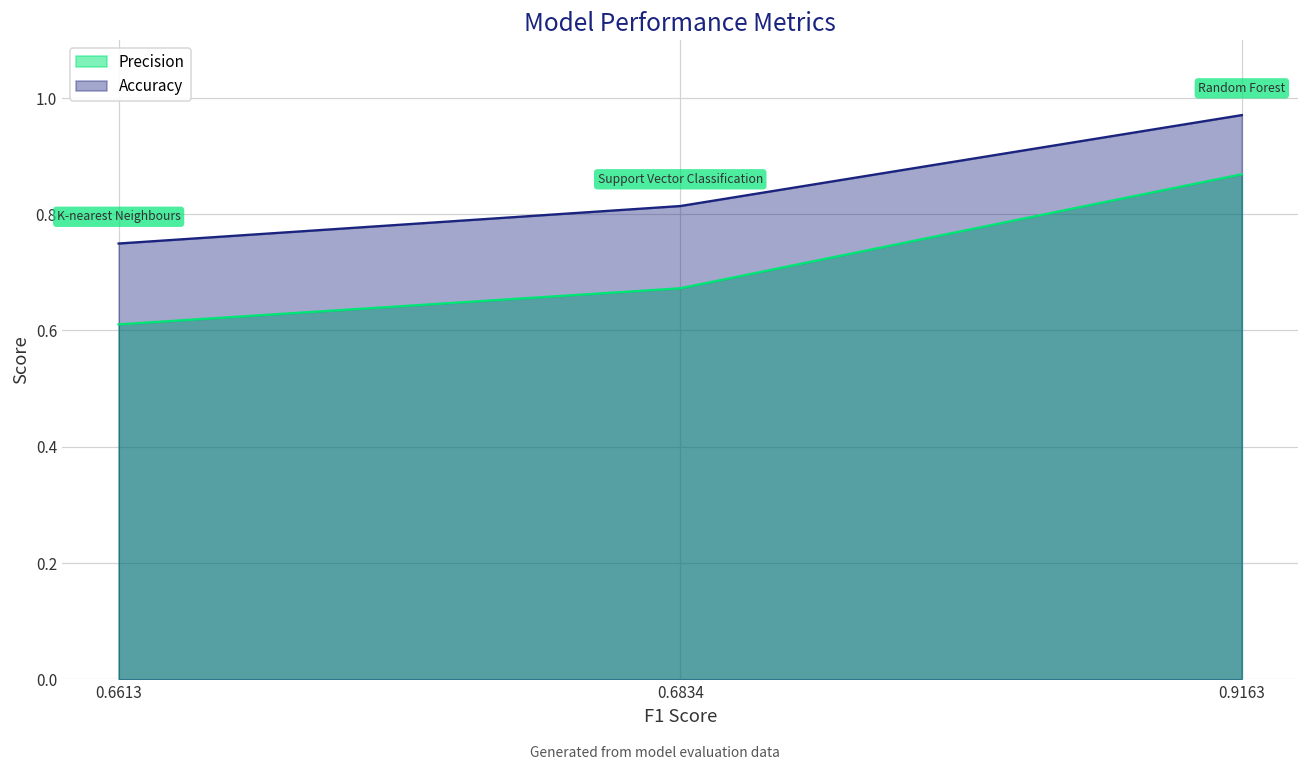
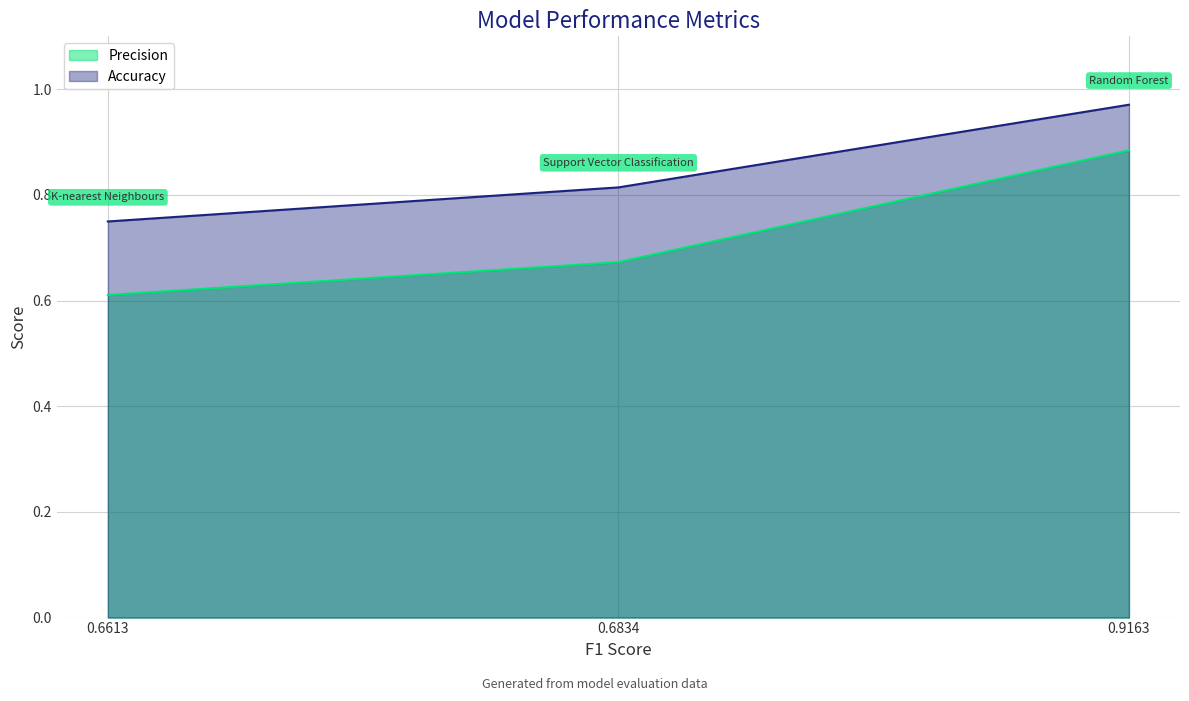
  {
    "Precision": {
      "0.6613": 0.61,
      "0.6834": 0.67,
-     "0.9163": 0.87
+     "0.9163": 0.88
    },
    "Accuracy": {
      "0.6613": 0.75,
      "0.6834": 0.81,
      "0.9163": 0.97
    }
  }
